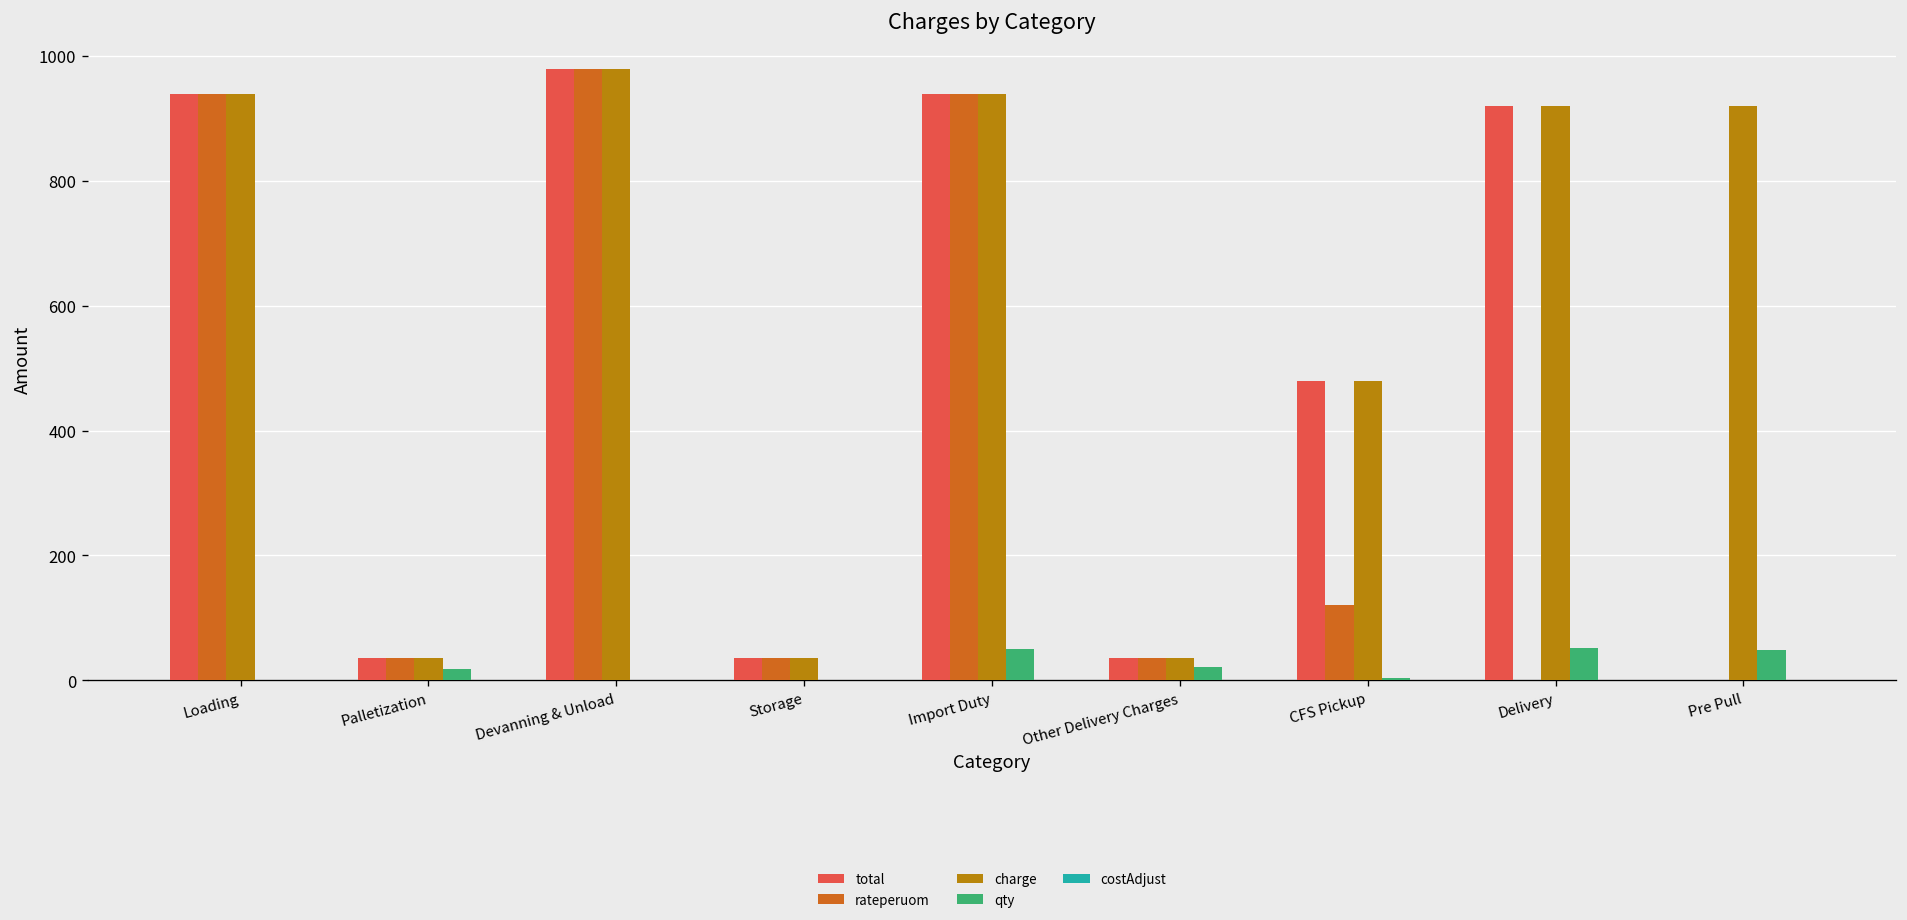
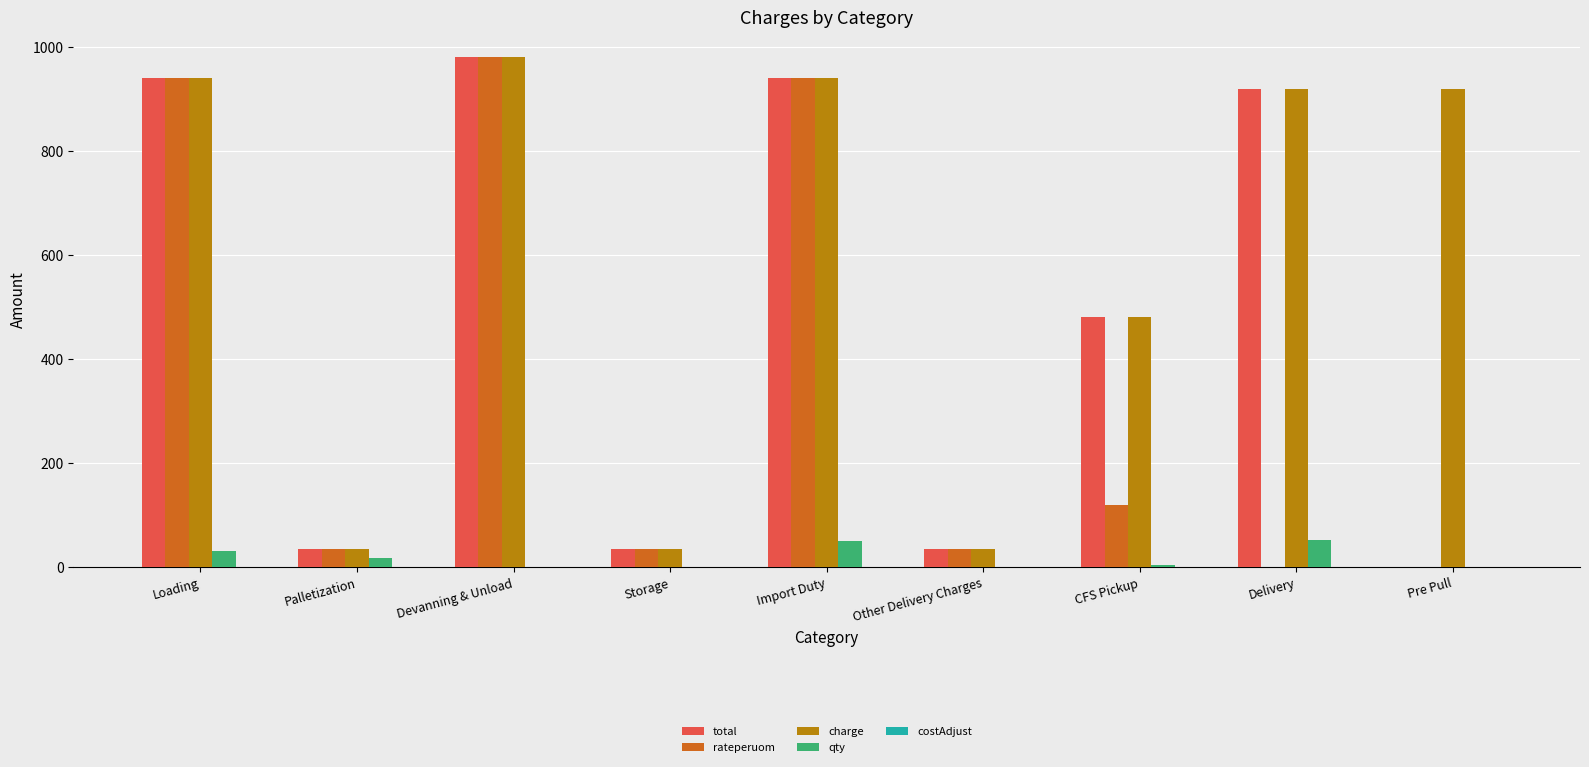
  {
    "qty": {
-     "Loading": 0,
+     "Loading": 30,
      "Palletization": 20,
      "Import Duty": 50,
-     "Other Delivery Charges": 20,
+     "Other Delivery Charges": 0,
      "Delivery": 50,
-     "Pre Pull": 50
+     "Pre Pull": 0
    },
    "costAdjust": {
      "Loading": 0,
      "Palletization": 0,
      "Devanning & Unload": 0,
      "Storage": 0,
      "Import Duty": 0,
      "Other Delivery Charges": 0,
      "CFS Pickup": 0,
      "Delivery": 0,
      "Pre Pull": 0
    }
  }
